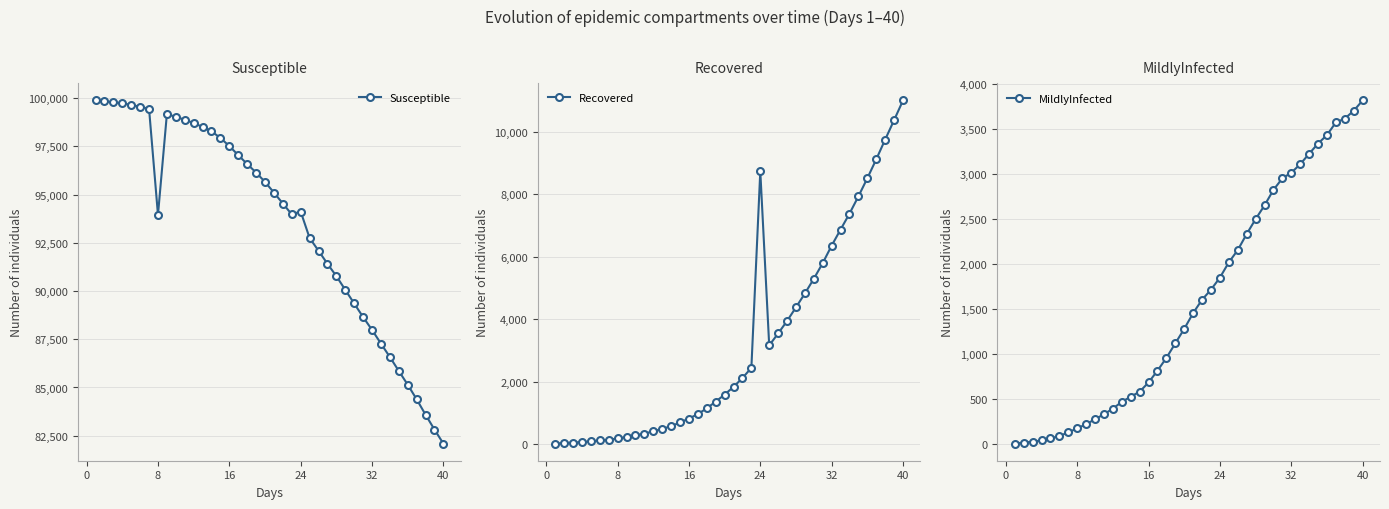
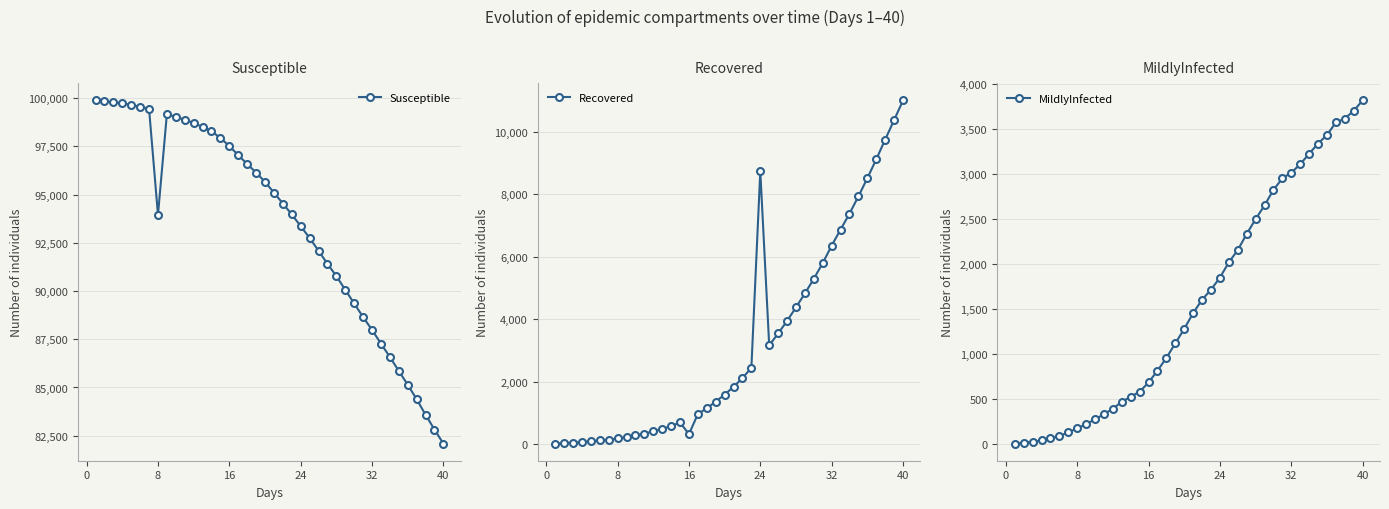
  {
    "Susceptible": {
      "8": "93,900",
      "16": "97,500",
-     "24": "94,100",
+     "24": "93,400",
      "32": "88,000",
      "40": "82,100"
    },
    "Recovered": {
      "8": "200",
-     "16": "800",
+     "16": "300",
      "24": "8,700",
      "32": "6,400",
      "40": "11,000"
    },
    "MildlyInfected": {
      "8": "200",
      "16": "700",
      "24": "1,800",
      "32": "3,000",
      "40": "3,800"
    }
  }
